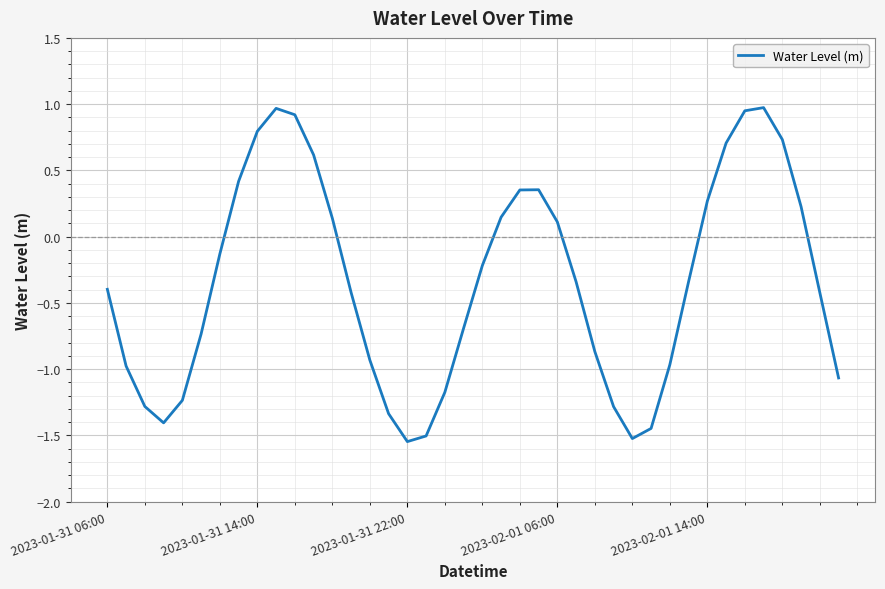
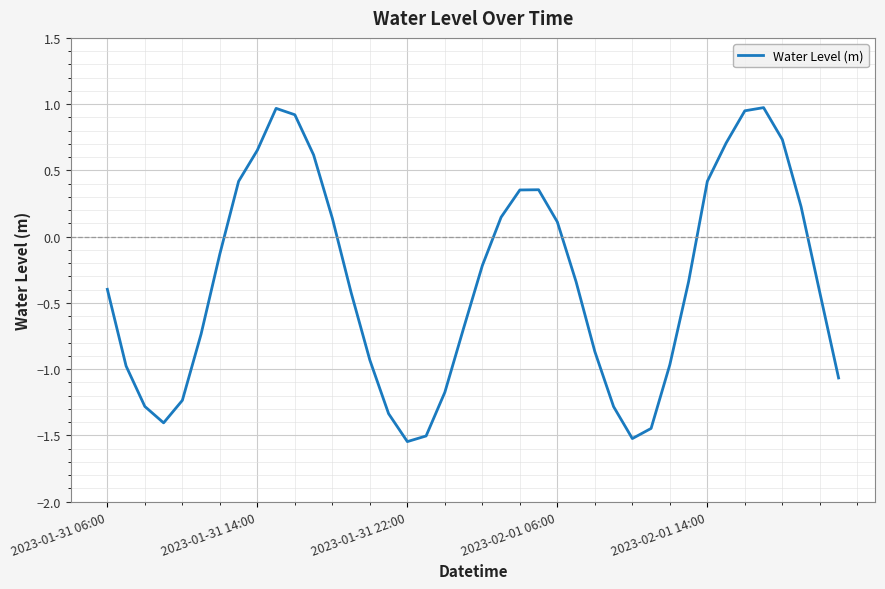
  {
    "2023-01-31 06:00": -0.40,
-   "2023-01-31 14:00": 0.80,
+   "2023-01-31 14:00": 0.65,
    "2023-01-31 22:00": -1.55,
    "2023-02-01 06:00": 0.11,
-   "2023-02-01 14:00": 0.27
+   "2023-02-01 14:00": 0.42
  }
